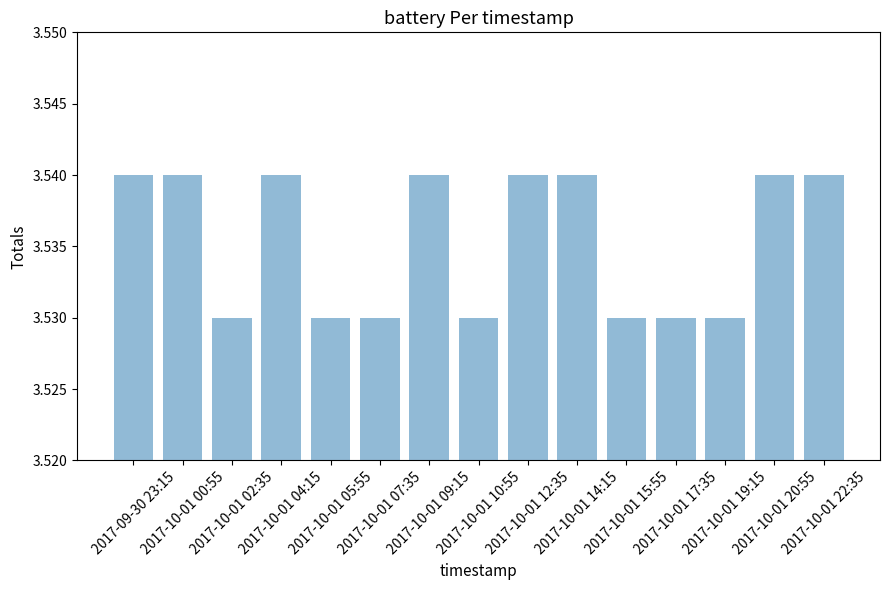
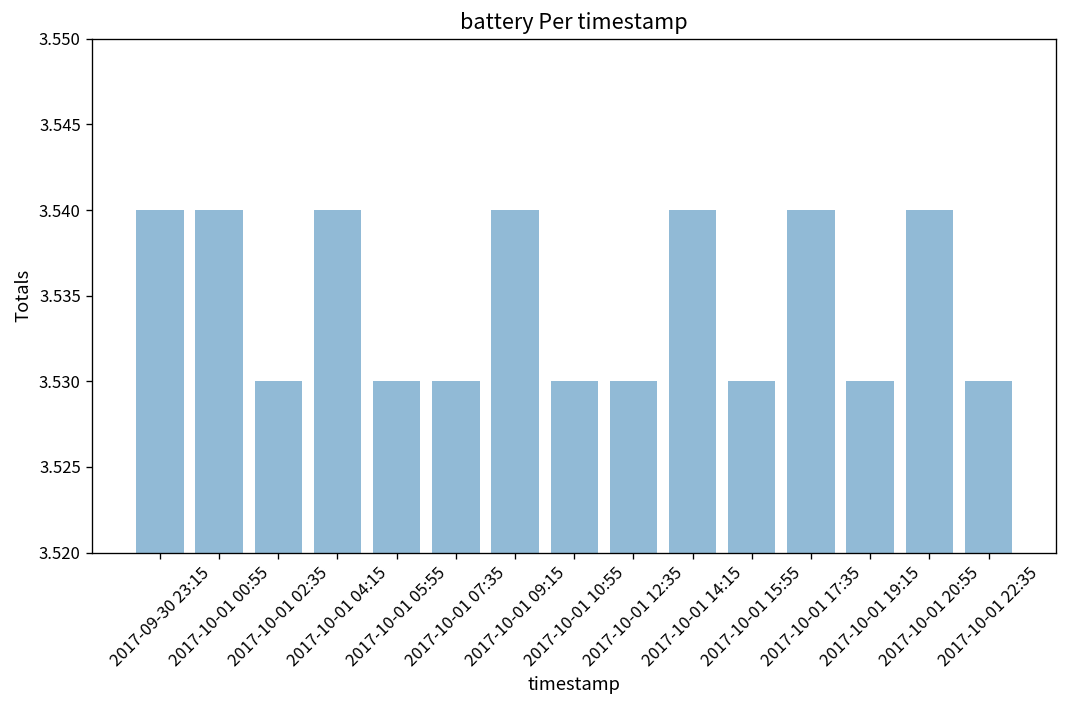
  {
    "2017-09-30 23:15": 3.54,
    "2017-10-01 00:55": 3.54,
    "2017-10-01 02:35": 3.53,
    "2017-10-01 04:15": 3.54,
    "2017-10-01 05:55": 3.53,
    "2017-10-01 07:35": 3.53,
    "2017-10-01 09:15": 3.54,
    "2017-10-01 10:55": 3.53,
-   "2017-10-01 12:35": 3.54,
+   "2017-10-01 12:35": 3.53,
    "2017-10-01 14:15": 3.54,
    "2017-10-01 15:55": 3.53,
-   "2017-10-01 17:35": 3.53,
+   "2017-10-01 17:35": 3.54,
    "2017-10-01 19:15": 3.53,
    "2017-10-01 20:55": 3.54,
-   "2017-10-01 22:35": 3.54
+   "2017-10-01 22:35": 3.53
  }
